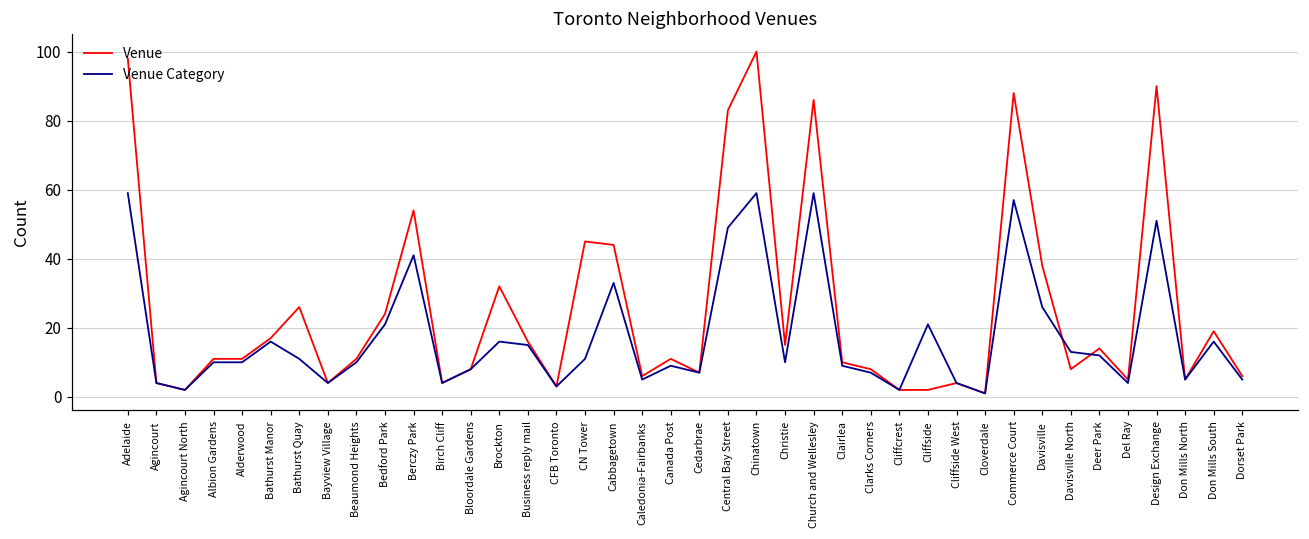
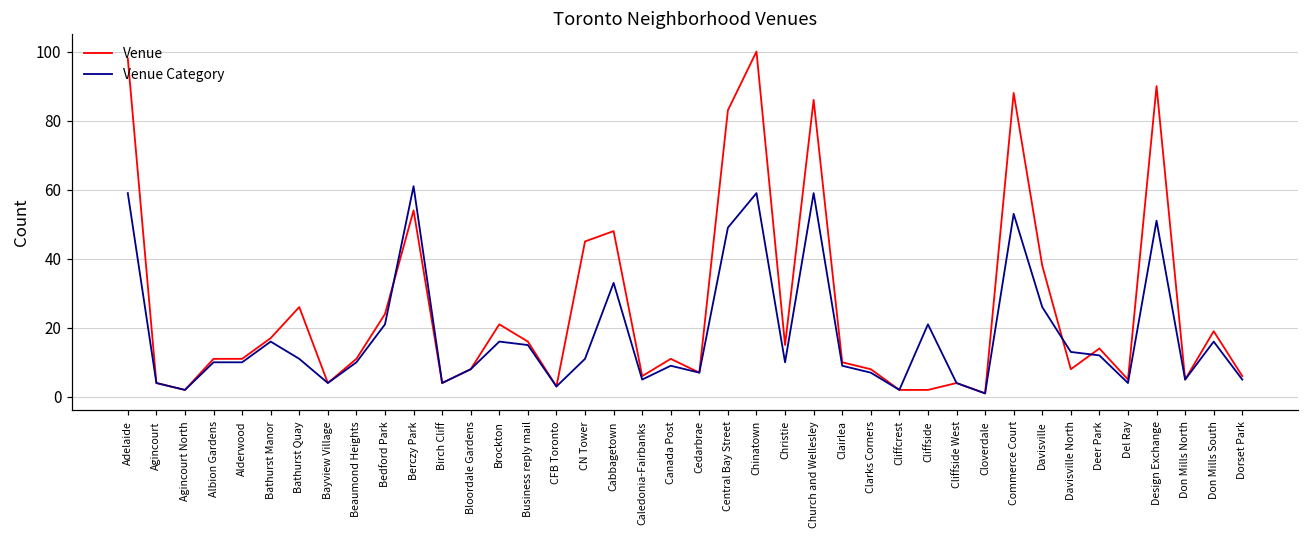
  {
    "Venue": {
      "Adelaide": 98,
      "Albion Gardens": 11,
      "Alderwood": 11,
      "Bathurst Manor": 17,
      "Bathurst Quay": 26,
      "Beaumond Heights": 11,
      "Bedford Park": 24,
      "Berczy Park": 54,
-     "Brockton": 32,
+     "Brockton": 21,
      "Business reply mail": 16,
      "CN Tower": 45,
-     "Cabbagetown": 44,
+     "Cabbagetown": 48,
      "Caledonia-Fairbanks": 6,
      "Canada Post": 11,
      "Central Bay Street": 83,
      "Chinatown": 100,
      "Christie": 15,
      "Church and Wellesley": 86,
      "Clairlea": 10,
      "Clarks Corners": 8,
      "Cliffside": 2,
      "Commerce Court": 88,
      "Davisville": 38,
      "Davisville North": 8,
      "Deer Park": 14,
      "Del Ray": 5,
      "Design Exchange": 90,
      "Don Mills South": 19,
      "Dorset Park": 6
    },
    "Venue Category": {
      "Adelaide": 59,
      "Albion Gardens": 10,
      "Alderwood": 10,
      "Bathurst Manor": 16,
      "Bathurst Quay": 11,
      "Beaumond Heights": 10,
      "Bedford Park": 21,
-     "Berczy Park": 41,
+     "Berczy Park": 61,
      "Brockton": 16,
      "Business reply mail": 15,
      "CN Tower": 11,
      "Cabbagetown": 33,
      "Caledonia-Fairbanks": 5,
      "Canada Post": 9,
      "Central Bay Street": 49,
      "Chinatown": 59,
      "Christie": 10,
      "Church and Wellesley": 59,
      "Clairlea": 9,
      "Clarks Corners": 7,
      "Cliffside": 21,
-     "Commerce Court": 57,
+     "Commerce Court": 53,
      "Davisville": 26,
      "Davisville North": 13,
      "Deer Park": 12,
      "Del Ray": 4,
      "Design Exchange": 51,
      "Don Mills South": 16,
      "Dorset Park": 5
    }
  }
